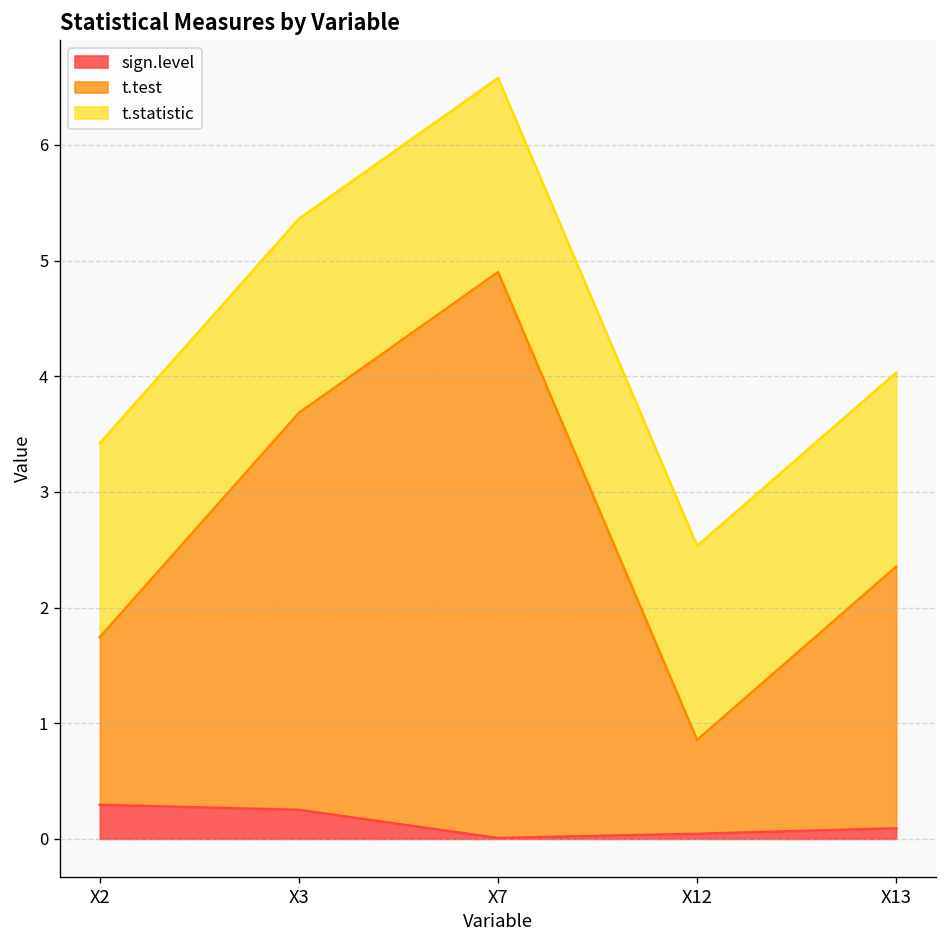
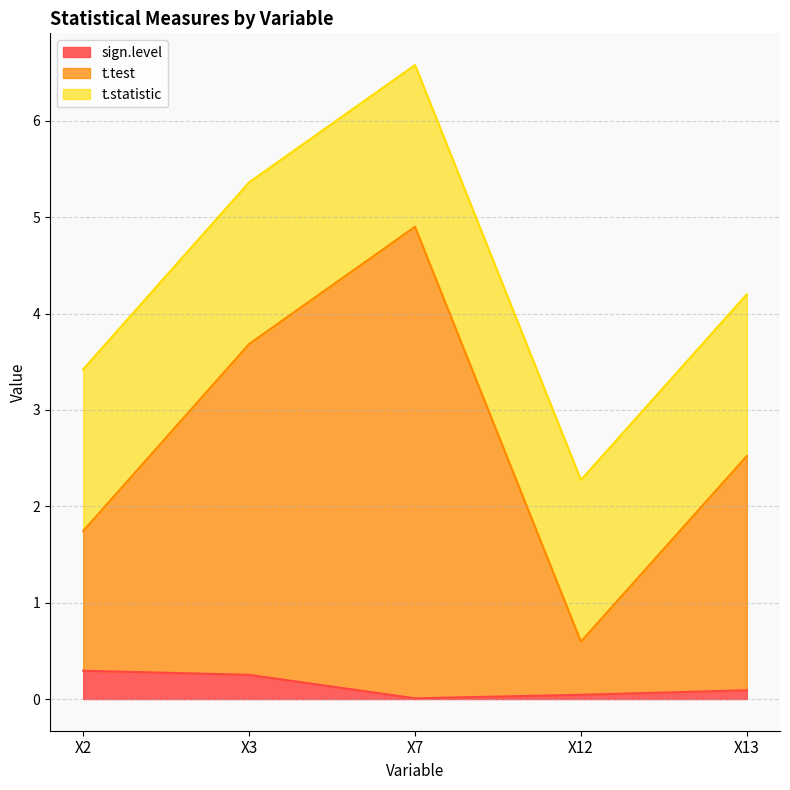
  {
    "sign.level": {
      "X2": 0.3,
      "X3": 0.3,
      "X7": 0.0,
      "X12": 0.0,
      "X13": 0.1
    },
    "t.test": {
      "X2": 1.4,
      "X3": 3.4,
      "X7": 4.9,
-     "X12": 0.8,
-     "X13": 2.3
+     "X12": 0.6,
+     "X13": 2.4
    },
    "t.statistic": {
      "X2": 1.7,
      "X3": 1.7,
      "X7": 1.7,
      "X12": 1.7,
      "X13": 1.7
    }
  }
